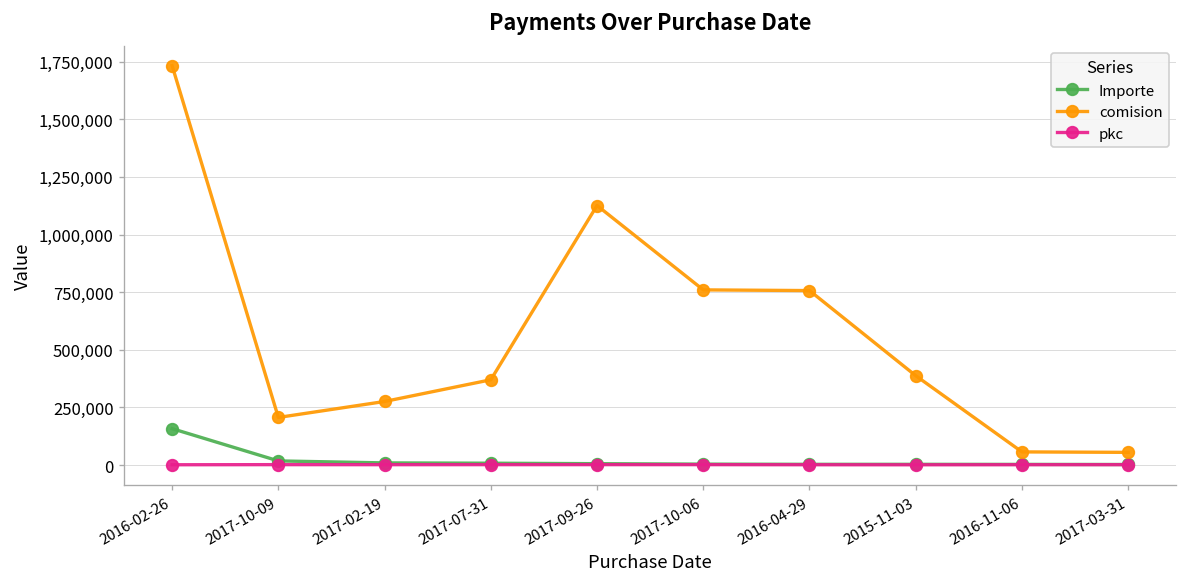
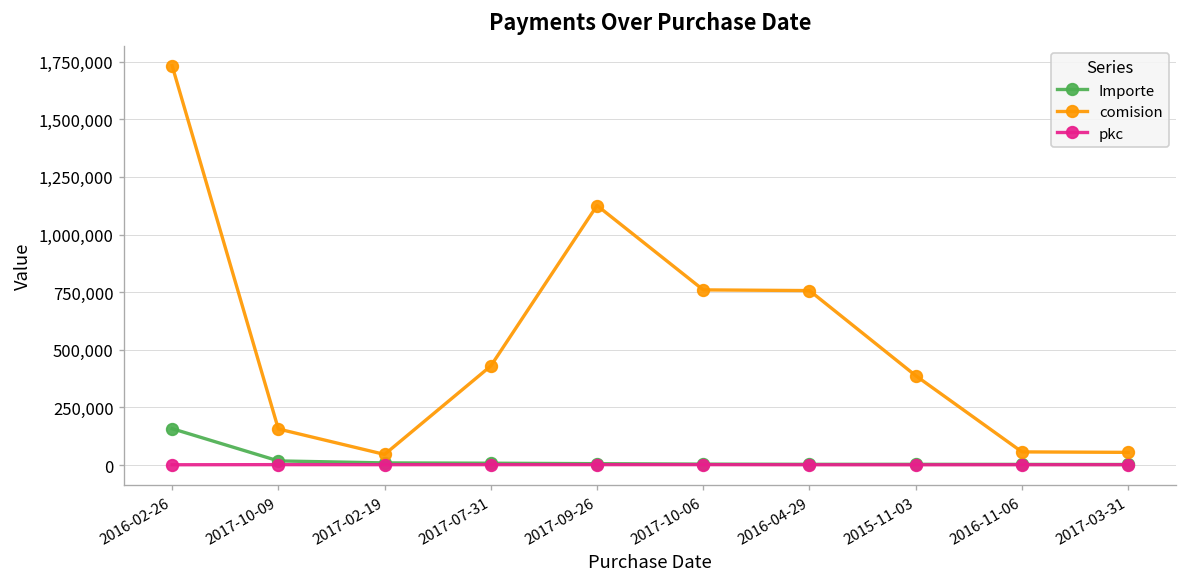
  {
    "Importe": {
      "2016-02-26": "160,000",
      "2017-10-09": "20,000"
    },
    "comision": {
      "2016-02-26": "1,730,000",
-     "2017-10-09": "210,000",
-     "2017-02-19": "280,000",
-     "2017-07-31": "370,000",
+     "2017-10-09": "160,000",
+     "2017-02-19": "50,000",
+     "2017-07-31": "430,000",
      "2017-09-26": "1,130,000",
      "2017-10-06": "760,000",
      "2016-04-29": "760,000",
      "2015-11-03": "390,000",
      "2016-11-06": "60,000",
      "2017-03-31": "60,000"
    },
    "pkc": {
      "2016-02-26": "0",
      "2017-10-09": "0"
    }
  }
